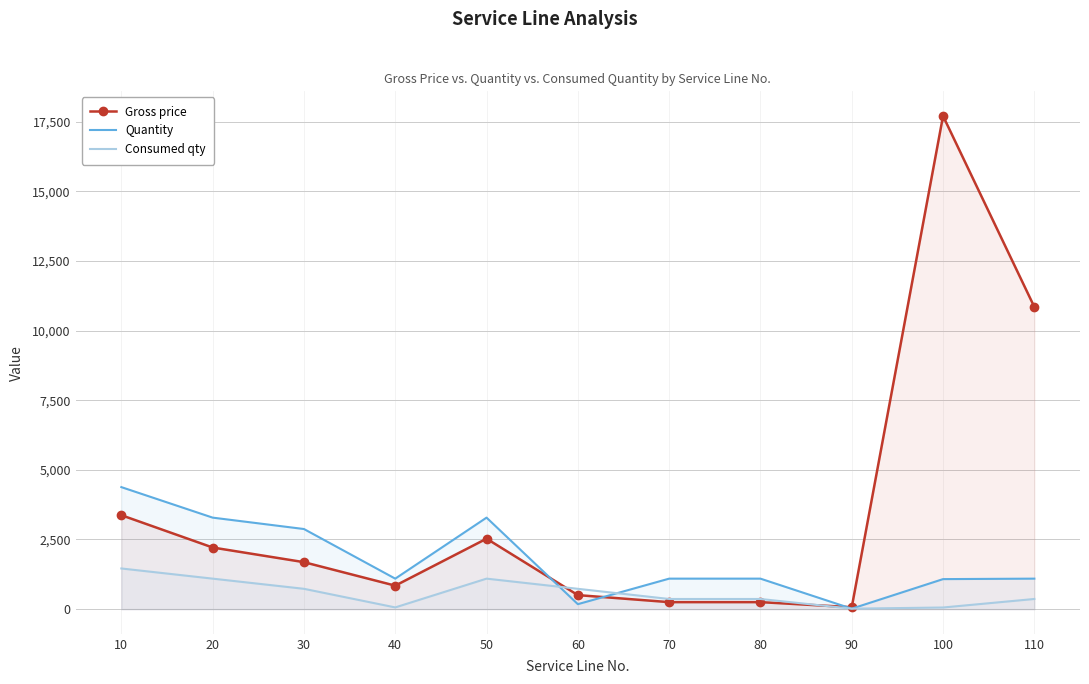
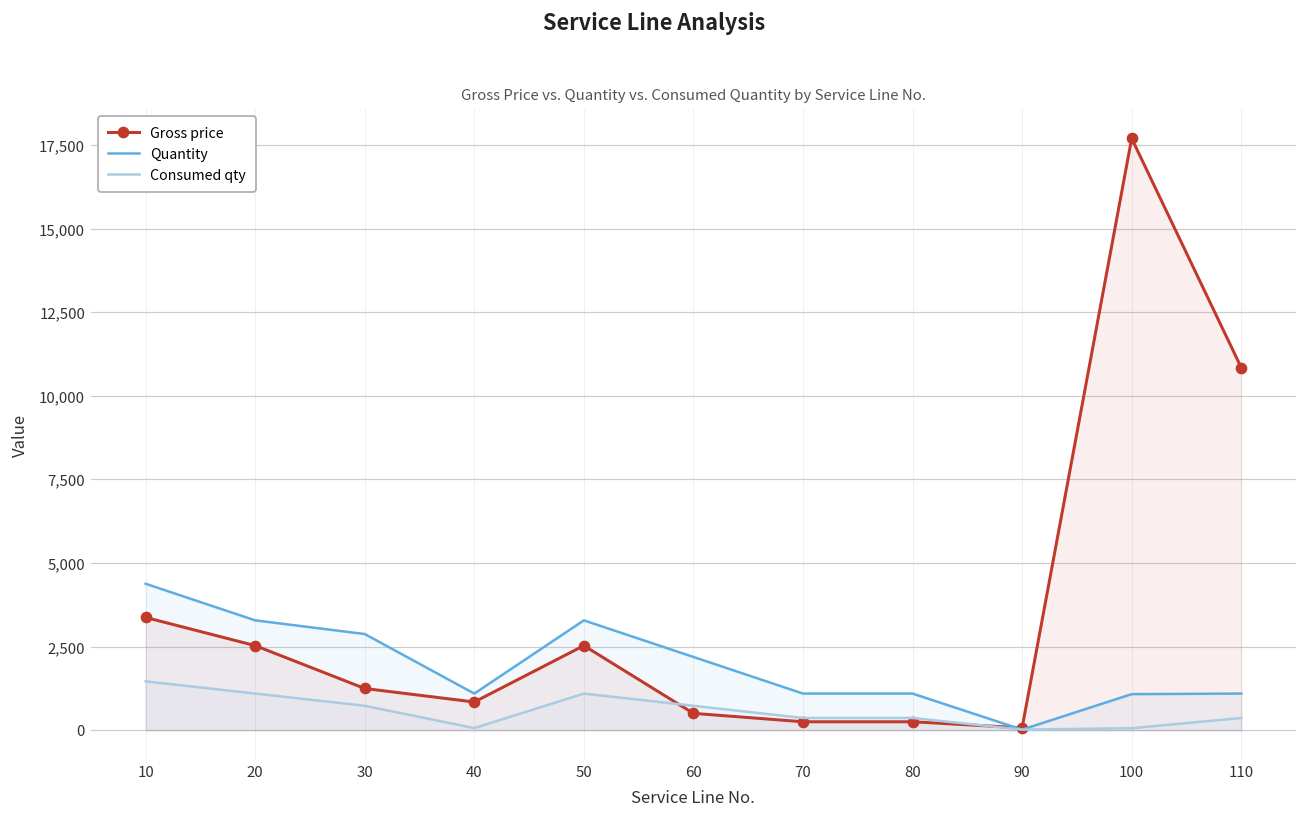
  {
    "Gross price": {
      "10": "3,400",
-     "20": "2,200",
-     "30": "1,700",
+     "20": "2,500",
+     "30": "1,200",
      "40": "800",
      "50": "2,500",
      "60": "500",
      "70": "300",
      "80": "300",
      "100": "17,700",
      "110": "10,800"
    },
    "Quantity": {
      "10": "4,400",
      "20": "3,300",
      "30": "2,900",
      "40": "1,100",
      "50": "3,300",
-     "60": "200",
+     "60": "2,200",
      "70": "1,100",
      "80": "1,100",
      "100": "1,100",
      "110": "1,100"
    },
    "Consumed qty": {
      "10": "1,500",
      "20": "1,100",
      "30": "700",
      "40": "100",
      "50": "1,100",
      "60": "700",
      "70": "400",
      "80": "400",
      "100": "100",
      "110": "400"
    }
  }
